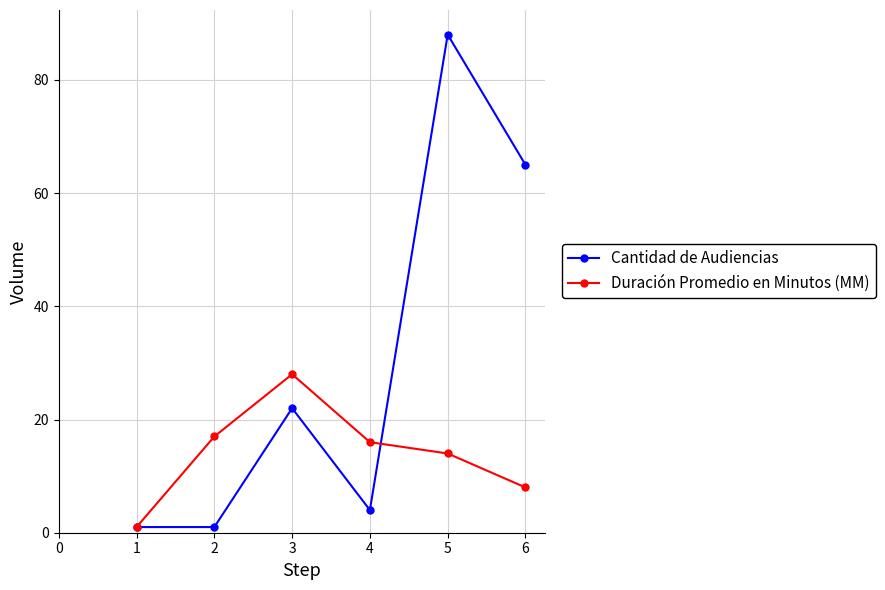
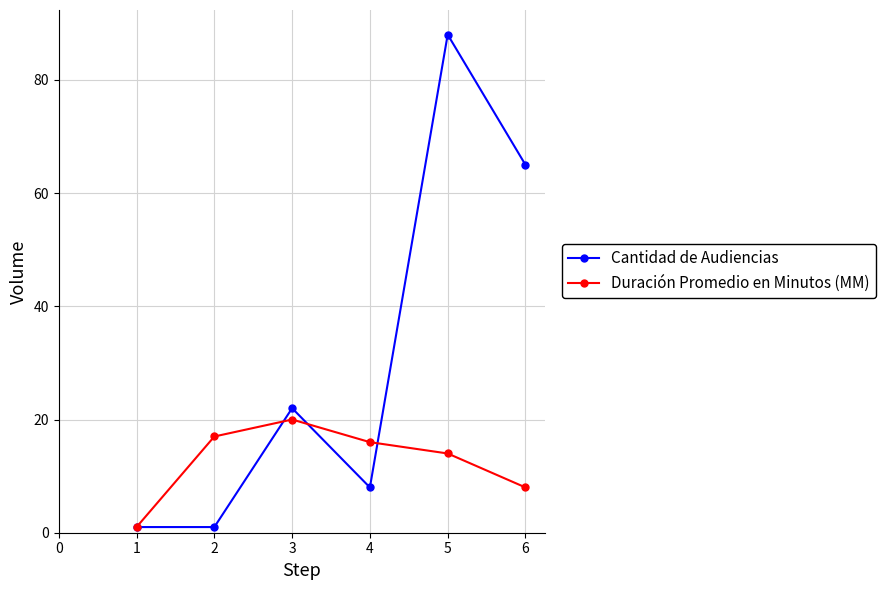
  {
    "Cantidad de Audiencias": {
      "2": 1,
      "3": 22,
-     "4": 4,
+     "4": 8,
      "5": 88,
      "6": 65
    },
    "Duración Promedio en Minutos (MM)": {
      "2": 17,
-     "3": 28,
+     "3": 20,
      "4": 16,
      "5": 14,
      "6": 8
    }
  }
